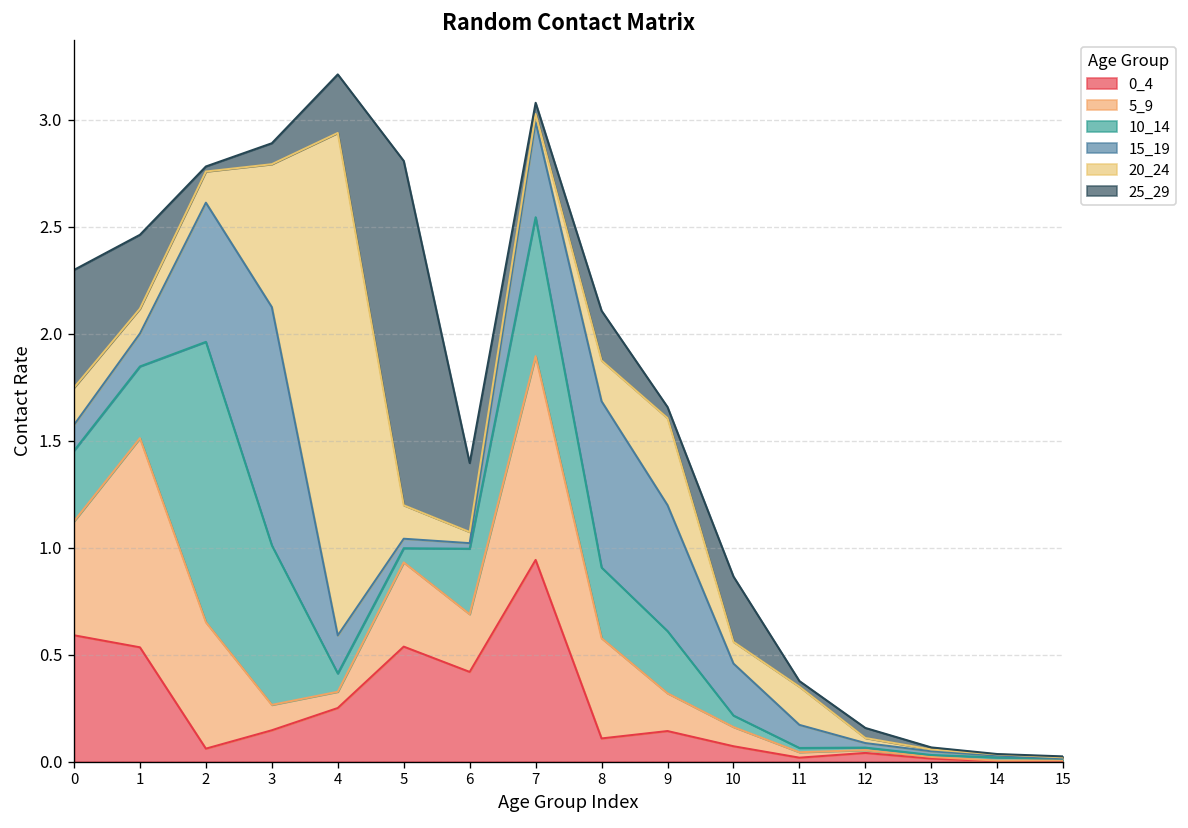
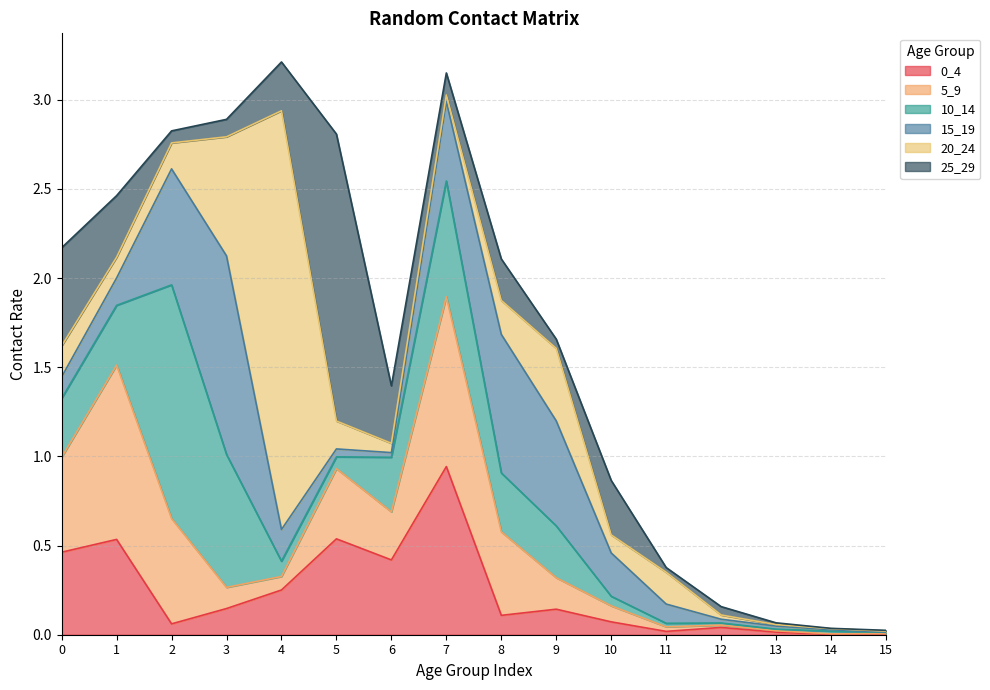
  {
    "0_4": {
-     "0": 0.59,
+     "0": 0.46,
      "1": 0.53,
      "2": 0.06,
      "3": 0.15,
      "4": 0.25,
      "5": 0.54,
      "6": 0.42,
      "7": 0.94,
      "8": 0.11,
      "9": 0.14,
      "10": 0.07,
      "11": 0.02
    },
    "25_29": {
      "0": 0.55,
      "1": 0.35,
-     "2": 0.02,
+     "2": 0.07,
      "3": 0.10,
      "4": 0.27,
      "5": 1.61,
      "6": 0.32,
-     "7": 0.05,
+     "7": 0.12,
      "8": 0.23,
      "9": 0.05,
      "10": 0.31,
      "11": 0.03,
      "12": 0.05
    }
  }
